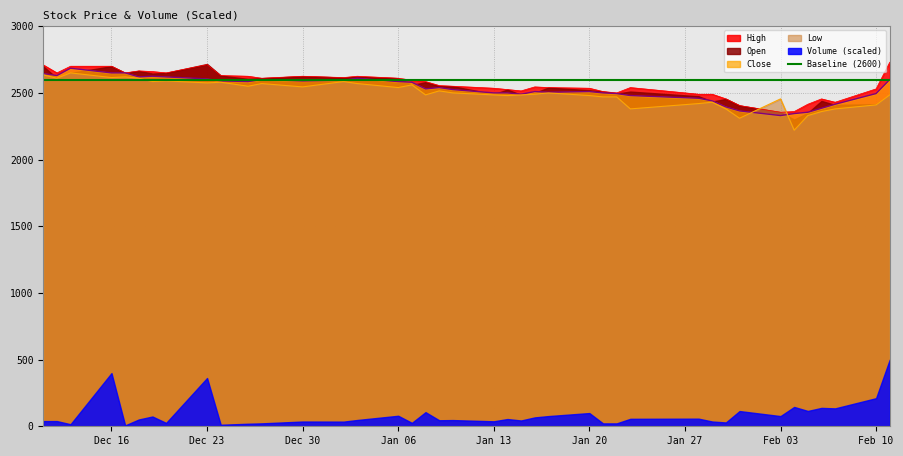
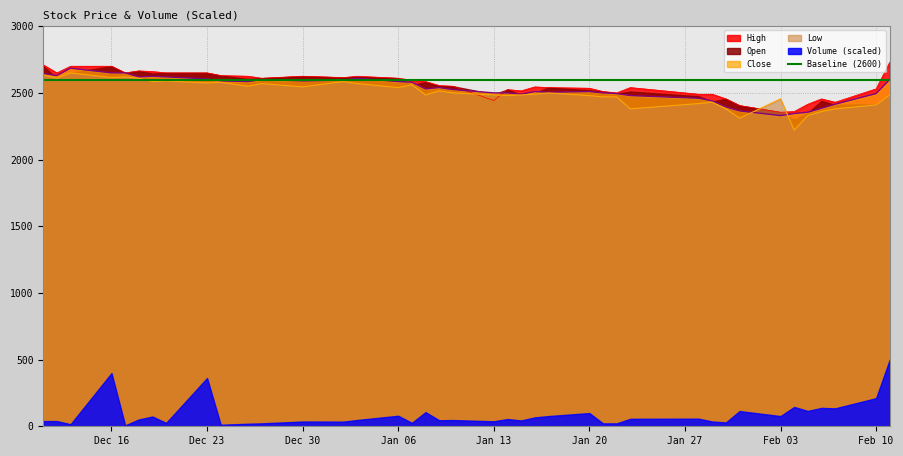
  {
    "High": {
-     "Dec 23": 2710,
-     "Jan 13": 2540,
+     "Dec 23": 2650,
+     "Jan 13": 2440,
      "Feb 10": 2530
    },
    "Open": {
-     "Dec 23": 2720
+     "Dec 23": 2650
    },
    "Close": {
      "Dec 16": 2650,
      "Feb 03": 2330,
      "Feb 10": 2500
    },
    "Low": {
      "Dec 23": 2580,
      "Dec 30": 2550,
      "Jan 06": 2540,
      "Jan 20": 2480,
      "Feb 03": 2460
    },
    "Baseline (2600)": {
      "Jan 13": 2600,
      "Jan 20": 2600,
      "Feb 03": 2600,
      "Feb 10": 2600
    },
    "Volume (scaled)": {
      "Dec 16": 400,
      "Dec 23": 360,
      "Dec 30": 40,
      "Jan 06": 80,
      "Jan 13": 40,
      "Jan 20": 100,
      "Feb 03": 80,
      "Feb 10": 210
    }
  }
